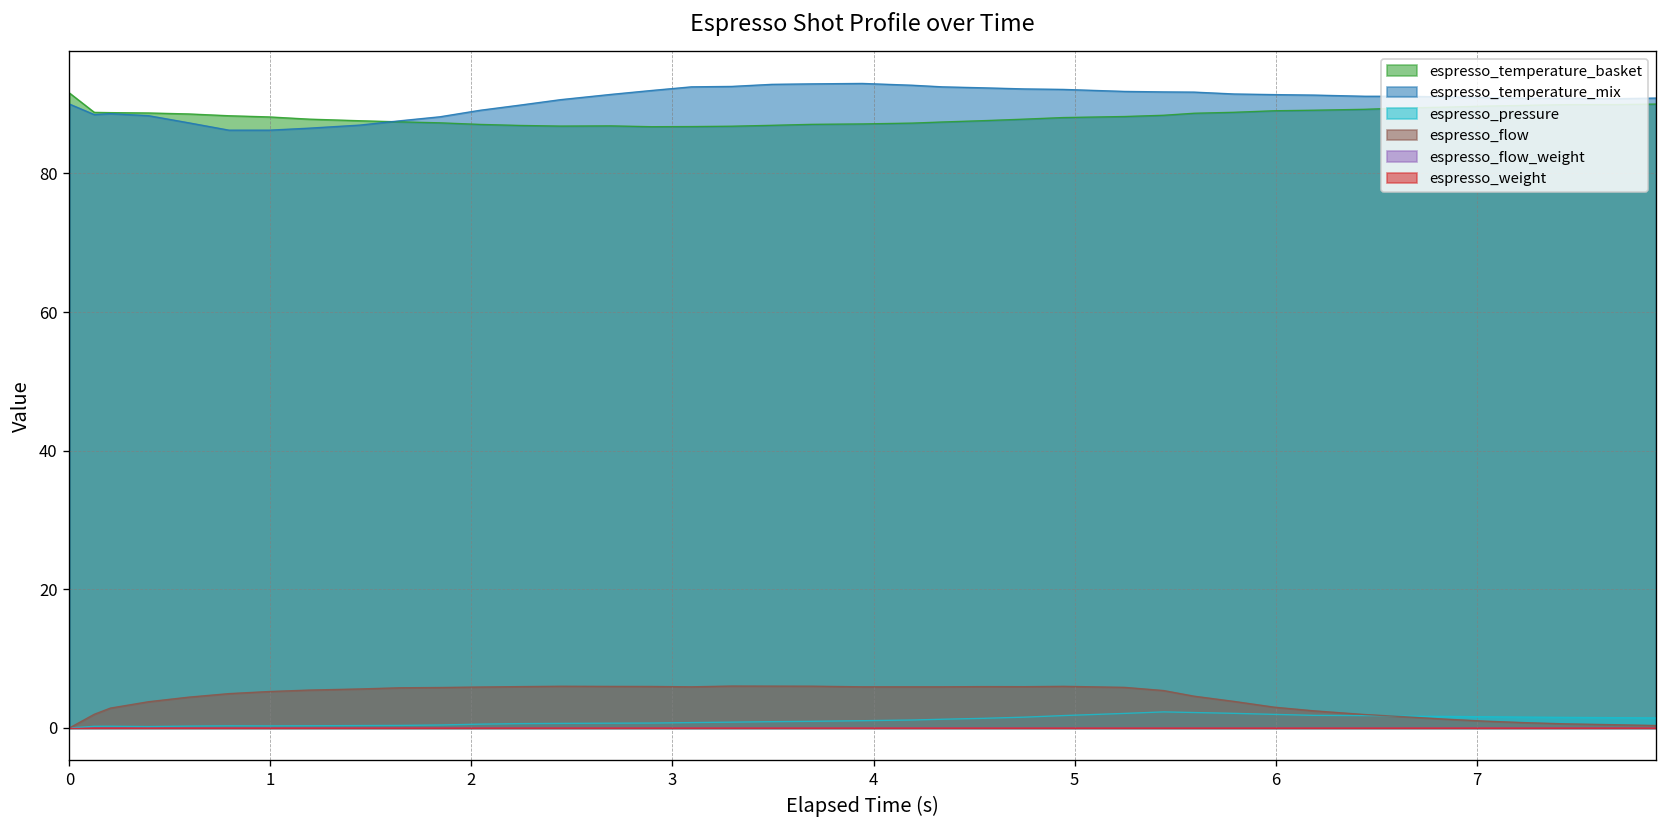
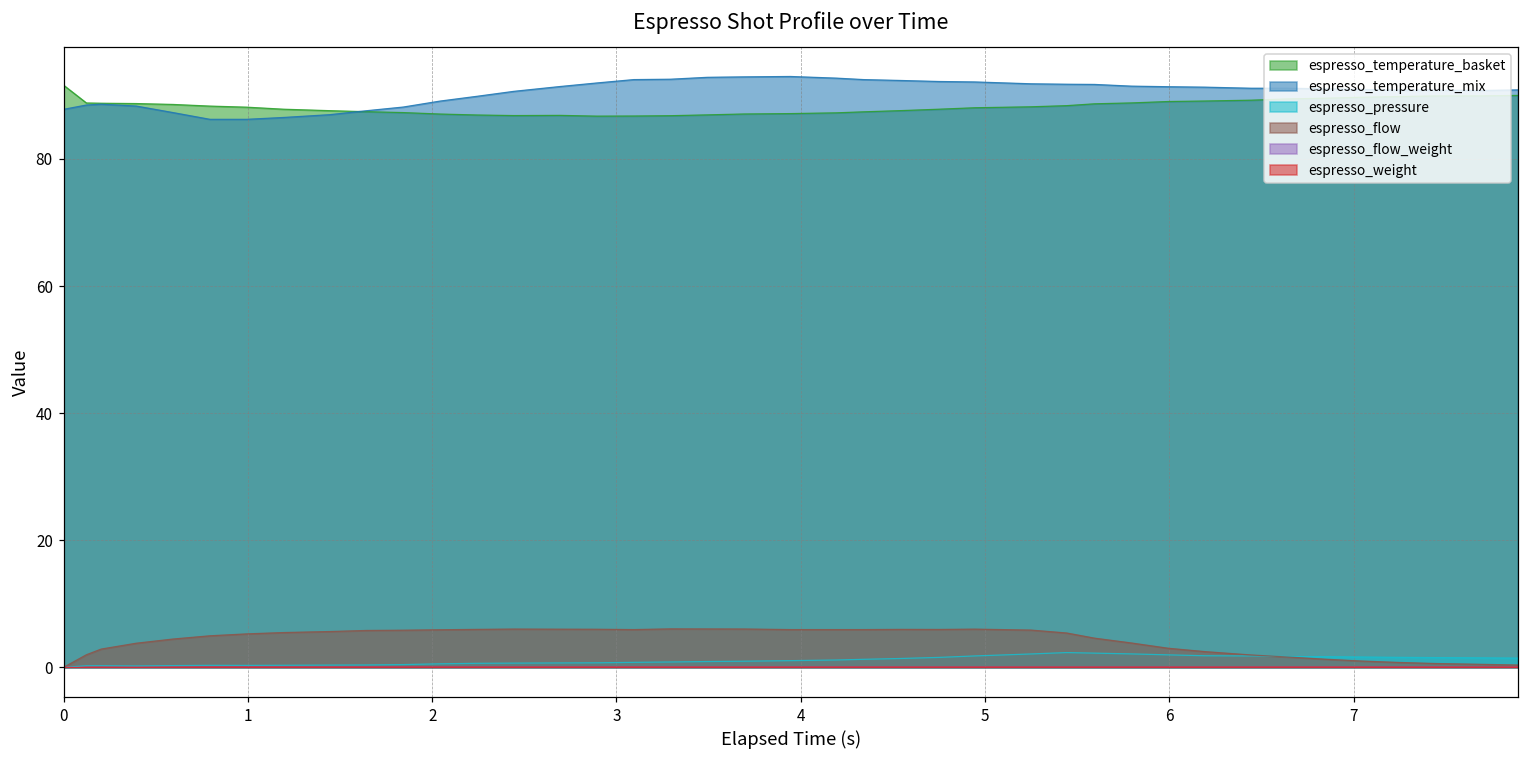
  {
    "espresso_temperature_basket": {
      "0": 92
    },
    "espresso_temperature_mix": {
-     "0": 90
+     "0": 88
    }
  }
